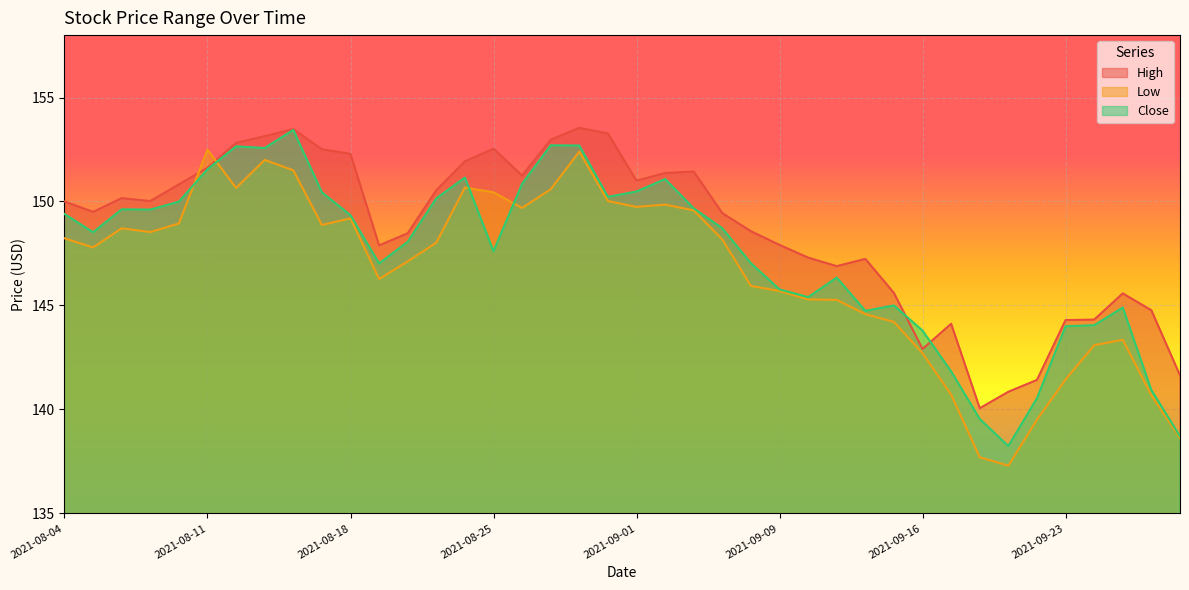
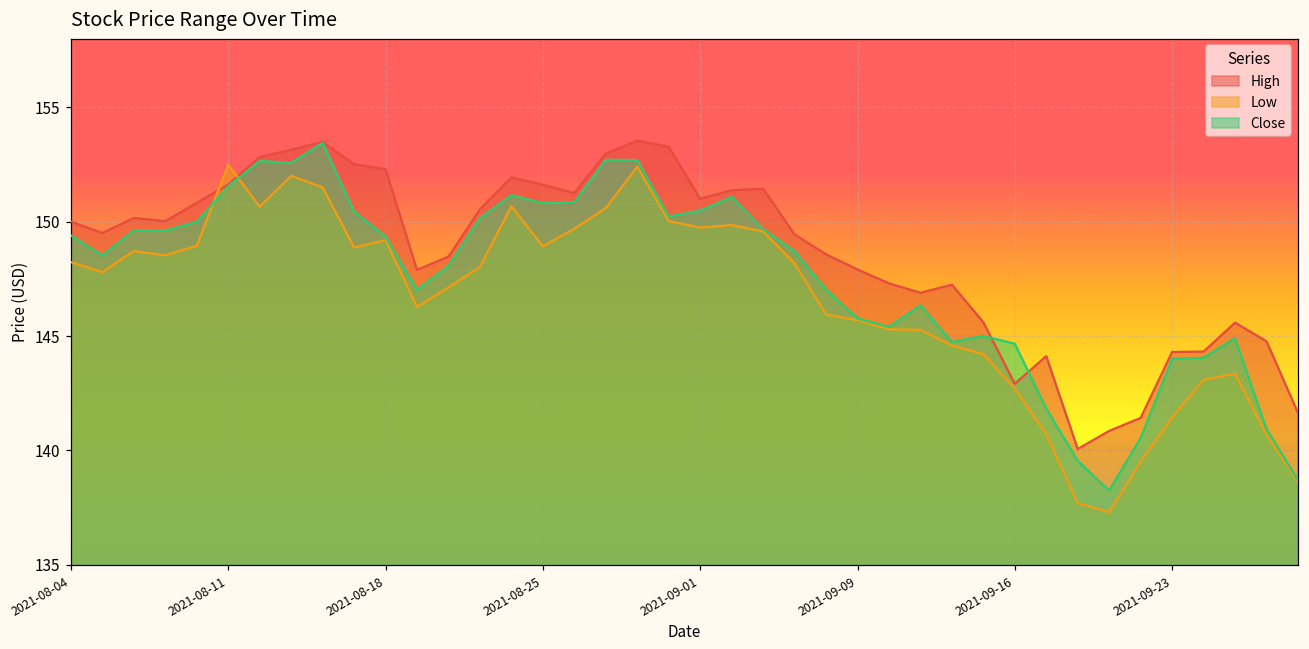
  {
    "High": {
      "2021-08-04": 150.0,
      "2021-08-18": 152.3,
-     "2021-08-25": 152.5,
+     "2021-08-25": 151.6,
      "2021-09-01": 151.0,
      "2021-09-09": 147.9,
      "2021-09-16": 142.9,
      "2021-09-23": 144.3
    },
    "Low": {
      "2021-08-04": 148.2,
      "2021-08-11": 152.5,
      "2021-08-18": 149.2,
-     "2021-08-25": 150.4,
+     "2021-08-25": 148.9,
      "2021-09-01": 149.7,
      "2021-09-16": 142.7,
      "2021-09-23": 141.4
    },
    "Close": {
      "2021-08-04": 149.4,
      "2021-08-18": 149.3,
-     "2021-08-25": 147.6,
+     "2021-08-25": 150.8,
      "2021-09-01": 150.5,
-     "2021-09-16": 143.8,
+     "2021-09-16": 144.7,
      "2021-09-23": 144.0
    }
  }
